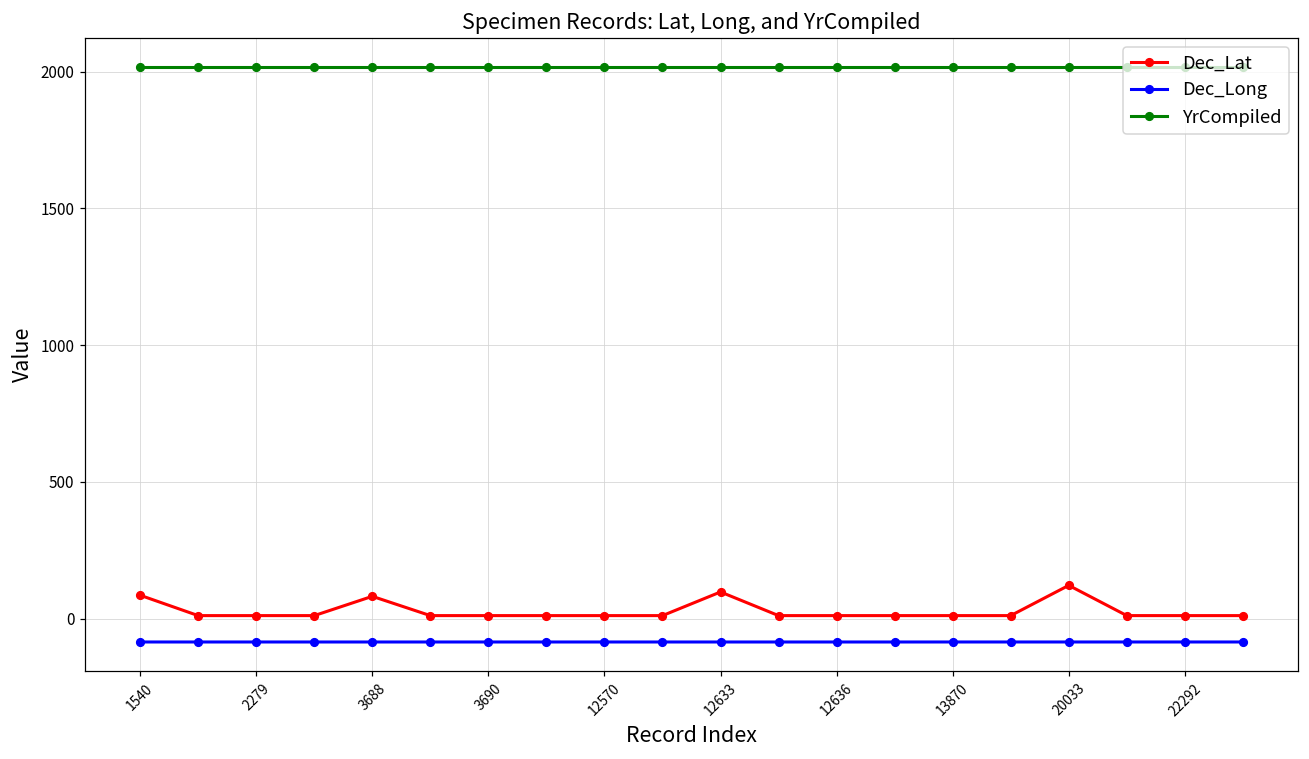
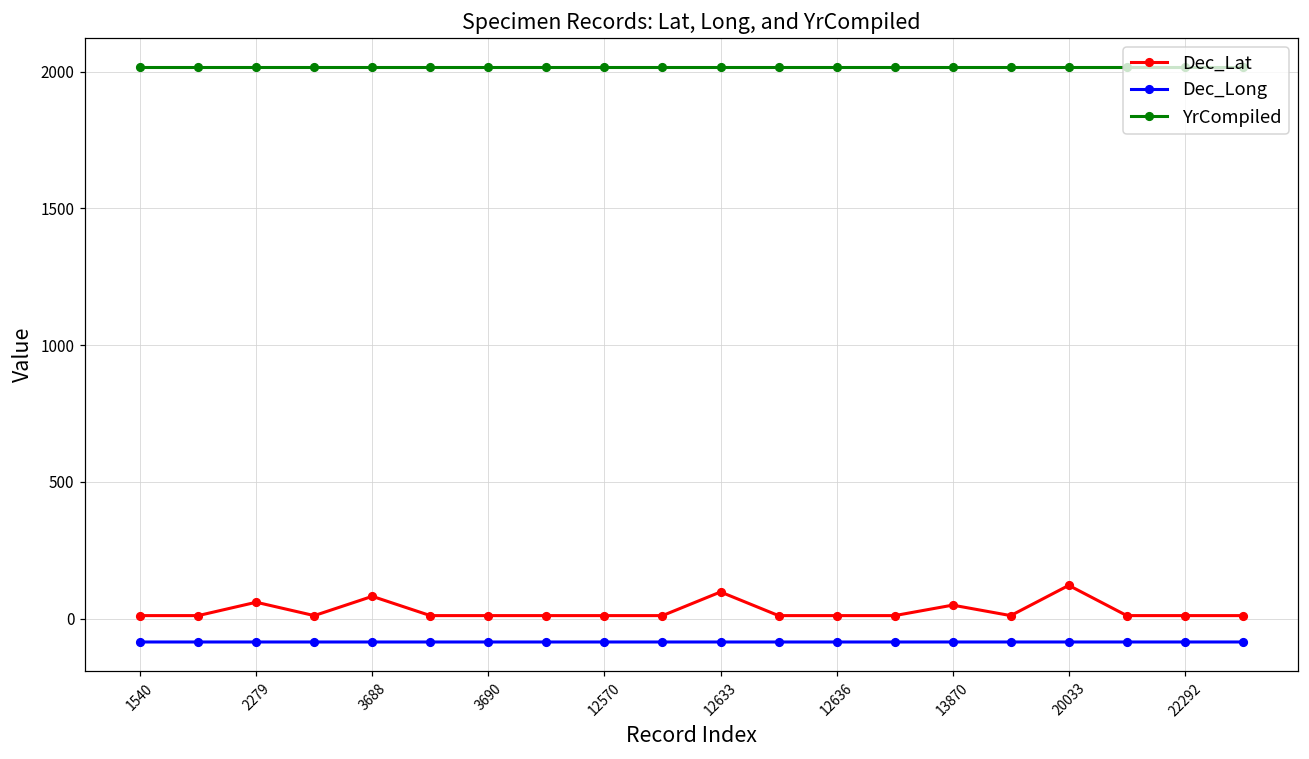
  {
    "Dec_Lat": {
-     "1540": 90,
-     "2279": 10,
+     "1540": 10,
+     "2279": 60,
      "3688": 80,
      "3690": 10,
      "12570": 10,
      "12633": 100,
      "12636": 10,
-     "13870": 10,
+     "13870": 50,
      "20033": 120,
      "22292": 10
    },
    "Dec_Long": {
      "1540": -90,
      "2279": -90,
      "3688": -90,
      "3690": -90,
      "12570": -90,
      "12633": -90,
      "12636": -90,
      "13870": -90,
      "20033": -90,
      "22292": -90
    },
    "YrCompiled": {
      "1540": 2020,
      "2279": 2020,
      "3688": 2020,
      "3690": 2020,
      "12570": 2020,
      "12633": 2020,
      "12636": 2020,
      "13870": 2020,
      "20033": 2020
    }
  }
